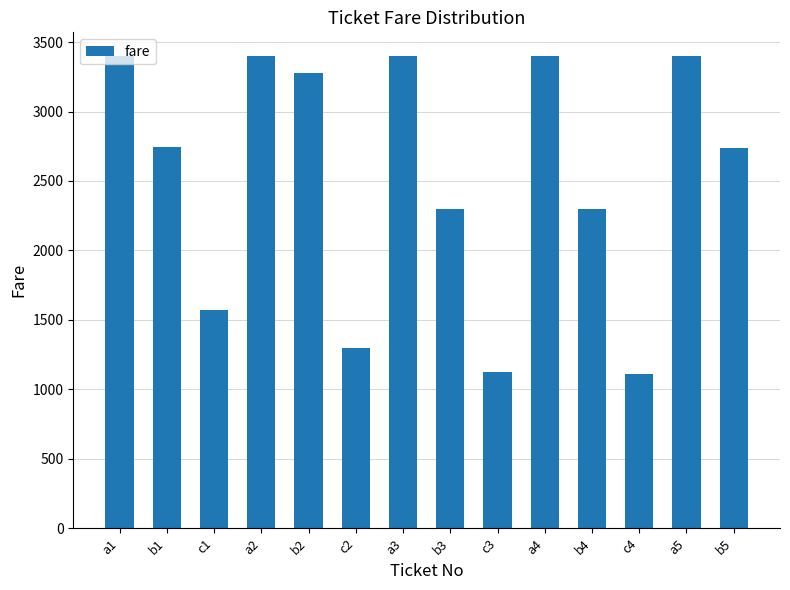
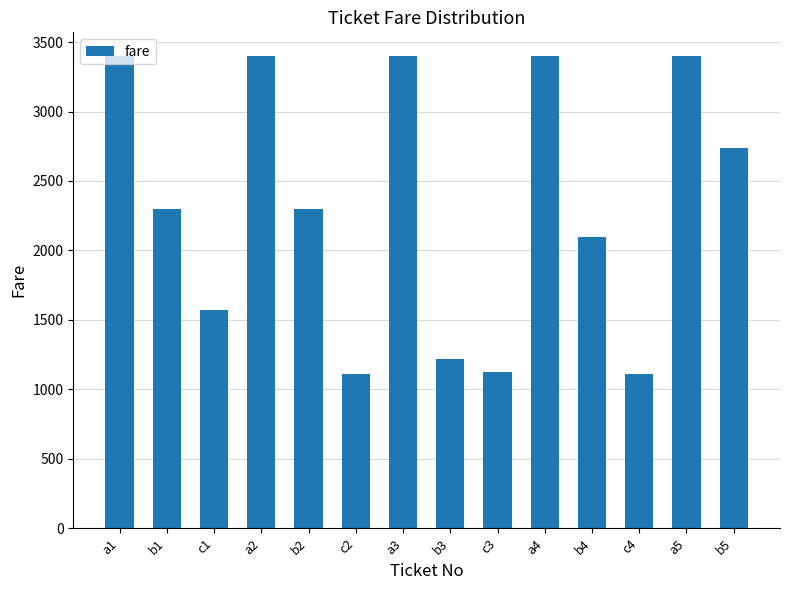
  {
-   "b1": 2740,
+   "b1": 2300,
    "c1": 1570,
    "a2": 3400,
-   "b2": 3280,
-   "c2": 1300,
+   "b2": 2300,
+   "c2": 1110,
    "a3": 3400,
-   "b3": 2300,
+   "b3": 1220,
    "c3": 1130,
    "a4": 3400,
-   "b4": 2300,
+   "b4": 2100,
    "c4": 1110,
    "a5": 3400,
    "b5": 2740
  }
